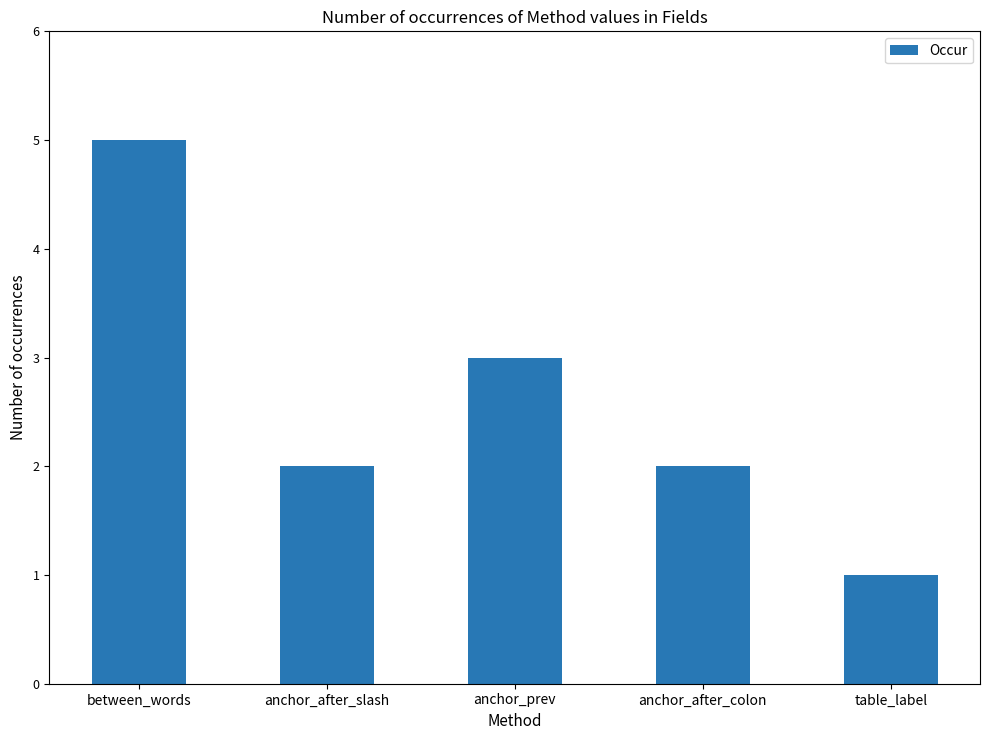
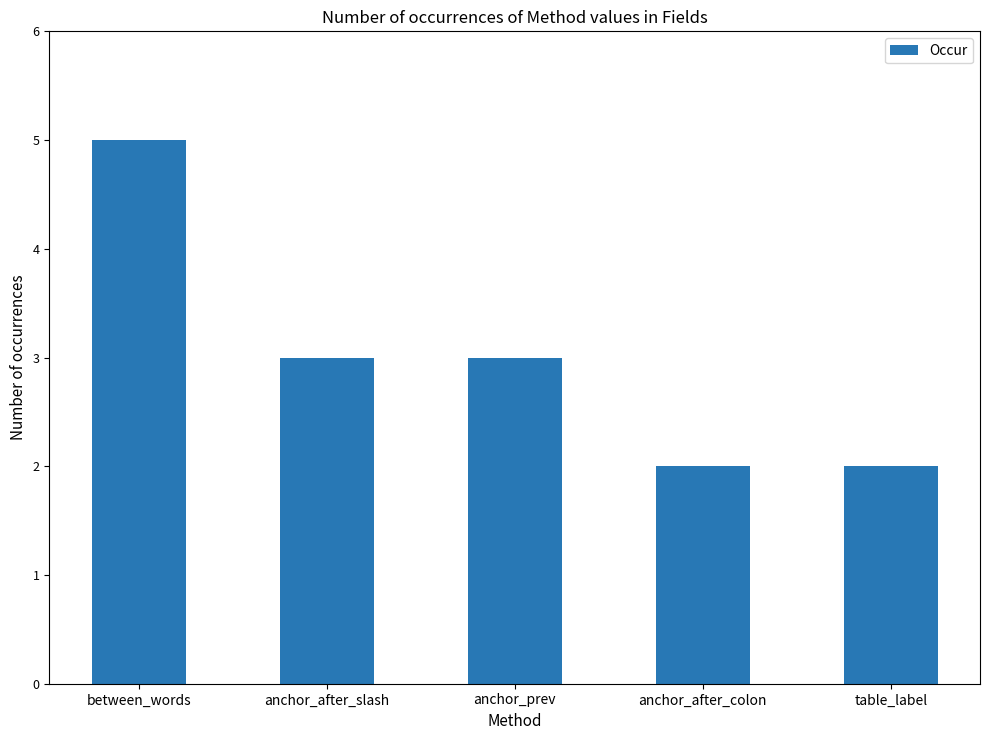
  {
    "between_words": 5,
-   "anchor_after_slash": 2,
+   "anchor_after_slash": 3,
    "anchor_prev": 3,
    "anchor_after_colon": 2,
-   "table_label": 1
+   "table_label": 2
  }
